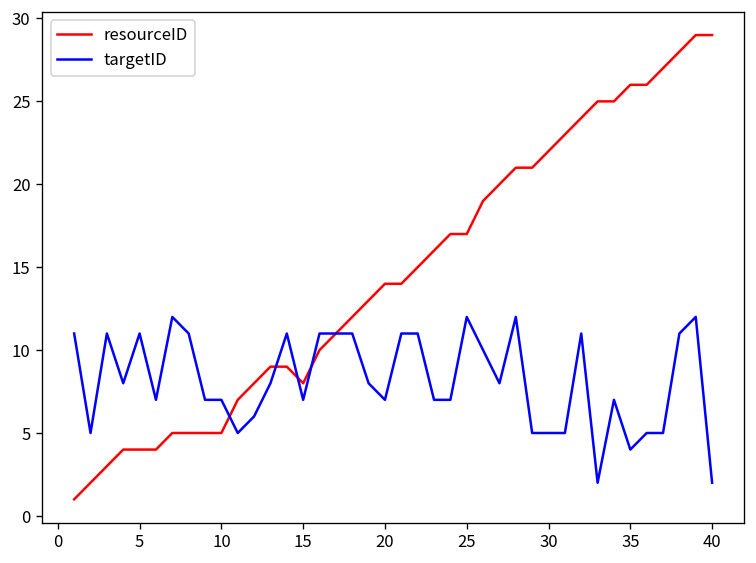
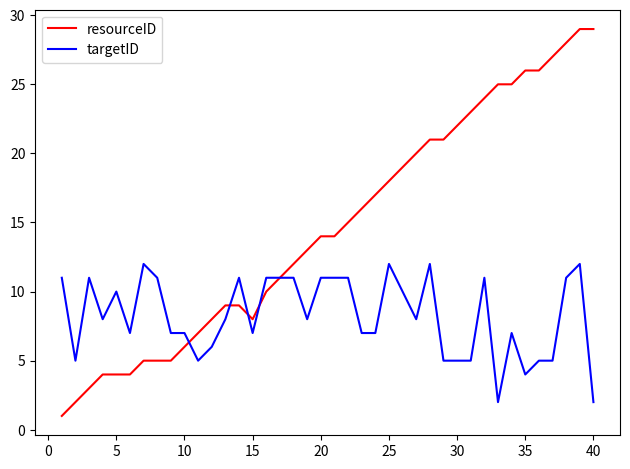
  {
    "resourceID": {
      "5": 4,
-     "10": 5,
+     "10": 6,
      "15": 8,
      "20": 14,
-     "25": 17,
+     "25": 18,
      "30": 22,
      "35": 26,
      "40": 29
    },
    "targetID": {
-     "5": 11,
+     "5": 10,
      "10": 7,
      "15": 7,
-     "20": 7,
+     "20": 11,
      "25": 12,
      "30": 5,
      "35": 4,
      "40": 2
    }
  }
